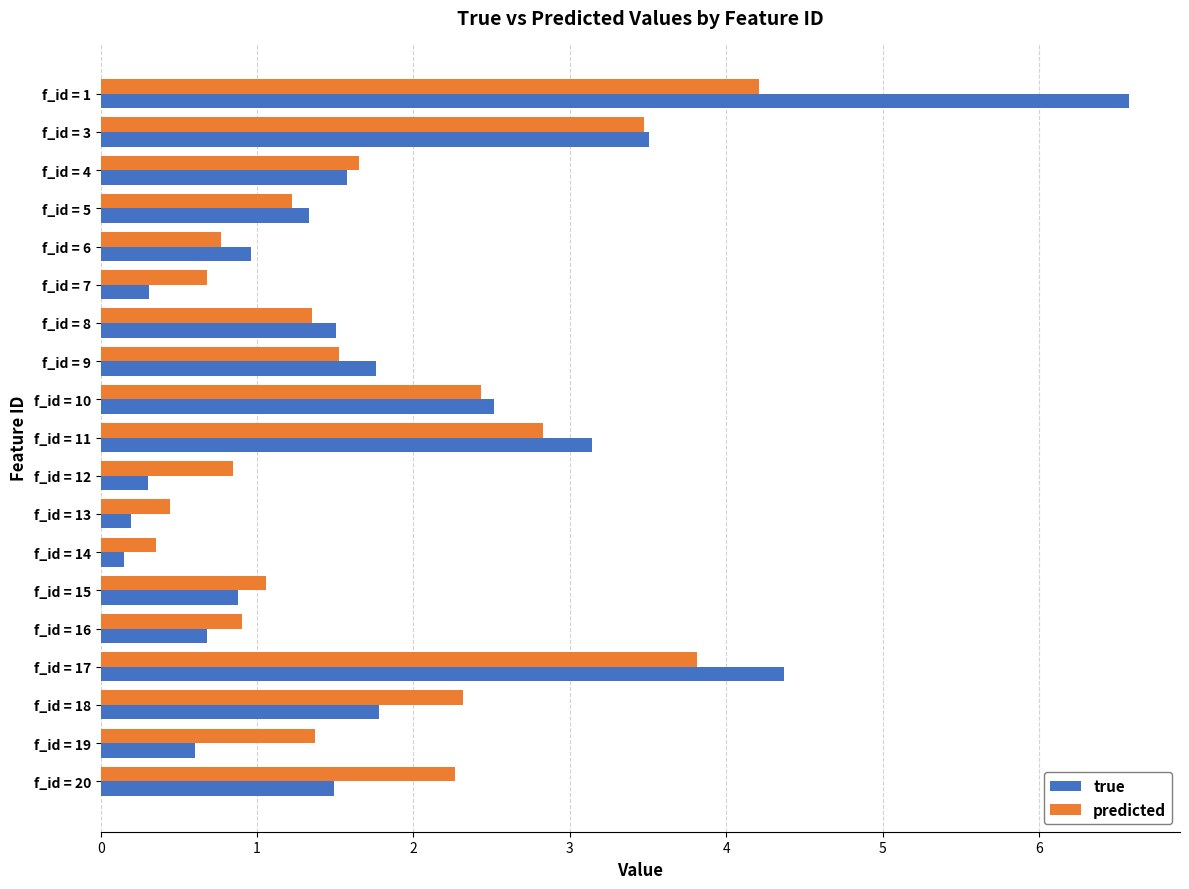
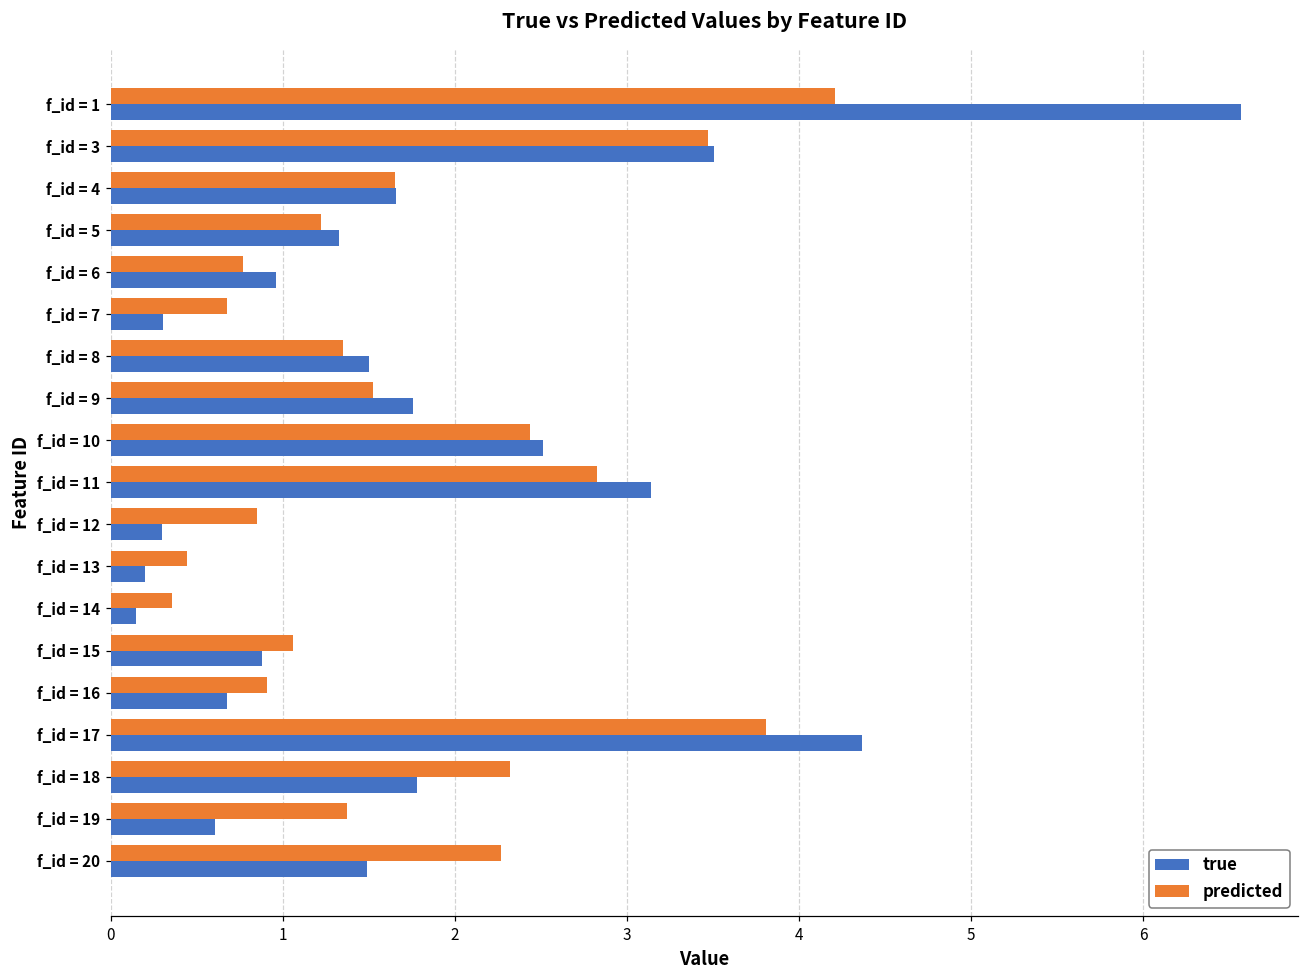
  {
    "true": {
      "f_id = 1": 6.57,
      "f_id = 3": 3.51,
-     "f_id = 4": 1.57,
+     "f_id = 4": 1.66,
      "f_id = 5": 1.33,
      "f_id = 6": 0.96,
      "f_id = 7": 0.31,
      "f_id = 8": 1.50,
      "f_id = 9": 1.76,
      "f_id = 10": 2.51,
      "f_id = 11": 3.14,
      "f_id = 12": 0.30,
      "f_id = 13": 0.20,
      "f_id = 14": 0.15,
      "f_id = 15": 0.88,
      "f_id = 16": 0.68,
      "f_id = 17": 4.37,
      "f_id = 18": 1.78,
      "f_id = 19": 0.61,
      "f_id = 20": 1.49
    },
    "predicted": {
      "f_id = 1": 4.21,
      "f_id = 3": 3.47,
      "f_id = 4": 1.65,
      "f_id = 5": 1.22,
      "f_id = 6": 0.77,
      "f_id = 7": 0.68,
      "f_id = 8": 1.35,
      "f_id = 9": 1.52,
      "f_id = 10": 2.43,
      "f_id = 11": 2.83,
      "f_id = 12": 0.85,
      "f_id = 13": 0.45,
      "f_id = 14": 0.35,
      "f_id = 15": 1.06,
      "f_id = 16": 0.91,
      "f_id = 17": 3.81,
      "f_id = 18": 2.32,
      "f_id = 19": 1.37,
      "f_id = 20": 2.27
    }
  }
